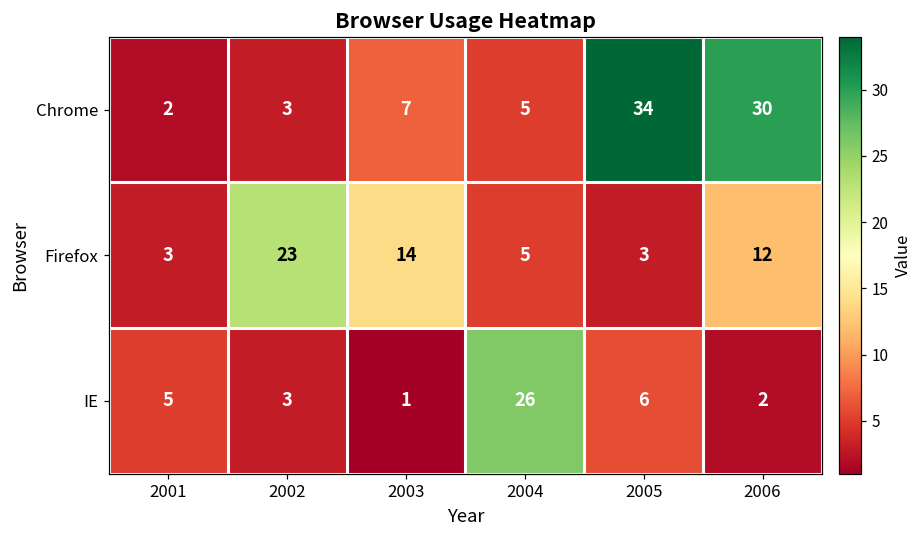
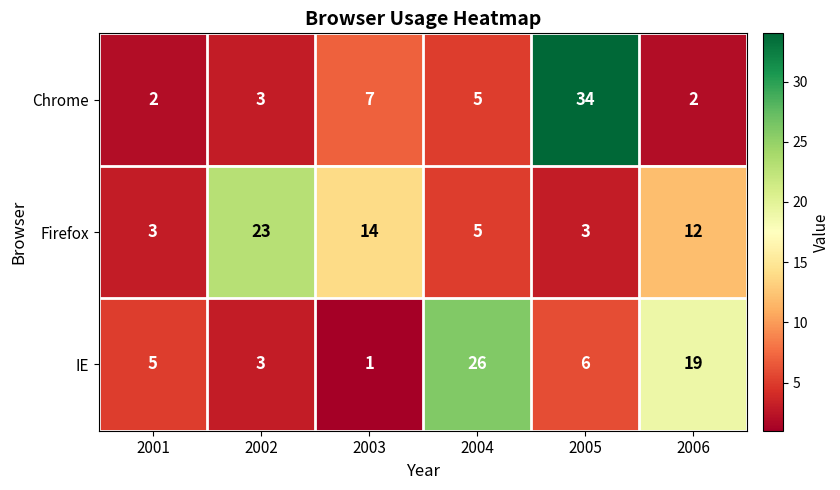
  {
    "Chrome": {
      "2001": 2,
      "2002": 3,
      "2003": 7,
      "2004": 5,
      "2005": 34,
-     "2006": 30
+     "2006": 2
    },
    "Firefox": {
      "2001": 3,
      "2002": 23,
      "2003": 14,
      "2004": 5,
      "2005": 3,
      "2006": 12
    },
    "IE": {
      "2001": 5,
      "2002": 3,
      "2003": 1,
      "2004": 26,
      "2005": 6,
-     "2006": 2
+     "2006": 19
    }
  }
